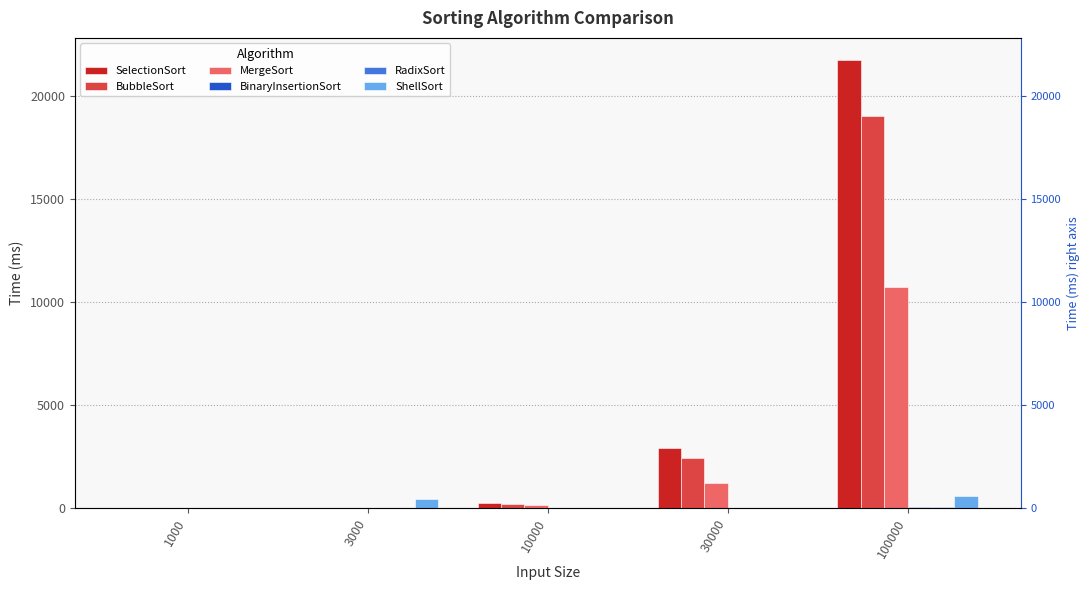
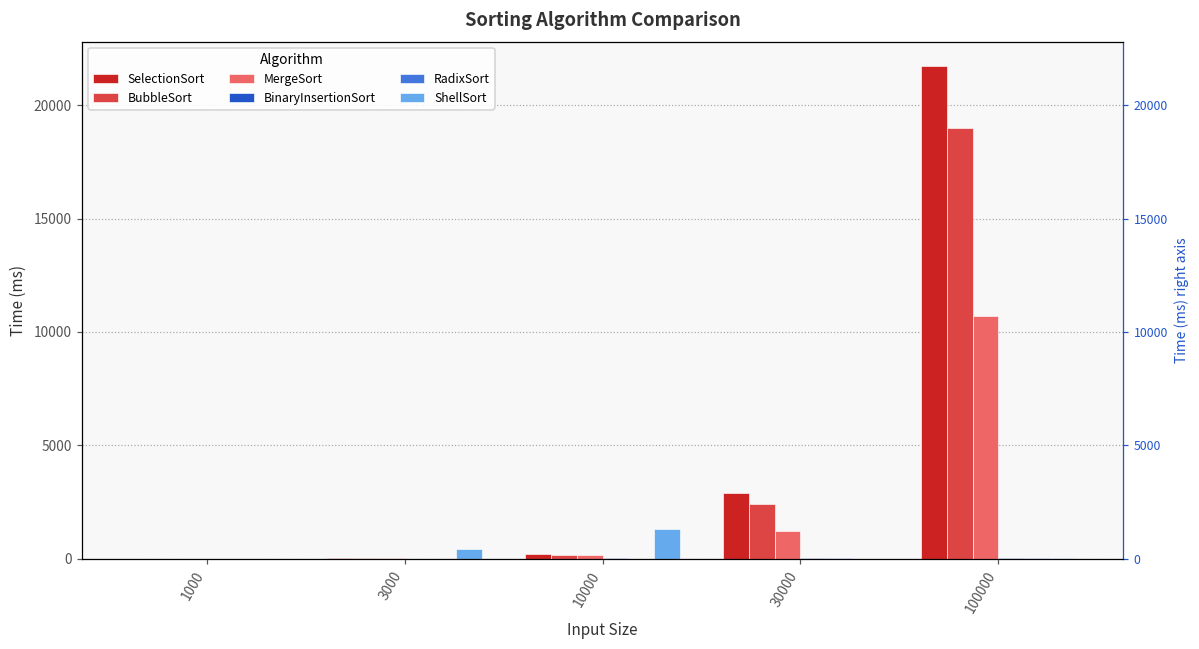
  {
    "ShellSort": {
      "1000": 0,
      "3000": 400,
-     "10000": 0,
-     "100000": 600
+     "10000": 1300,
+     "100000": 0
    }
  }
